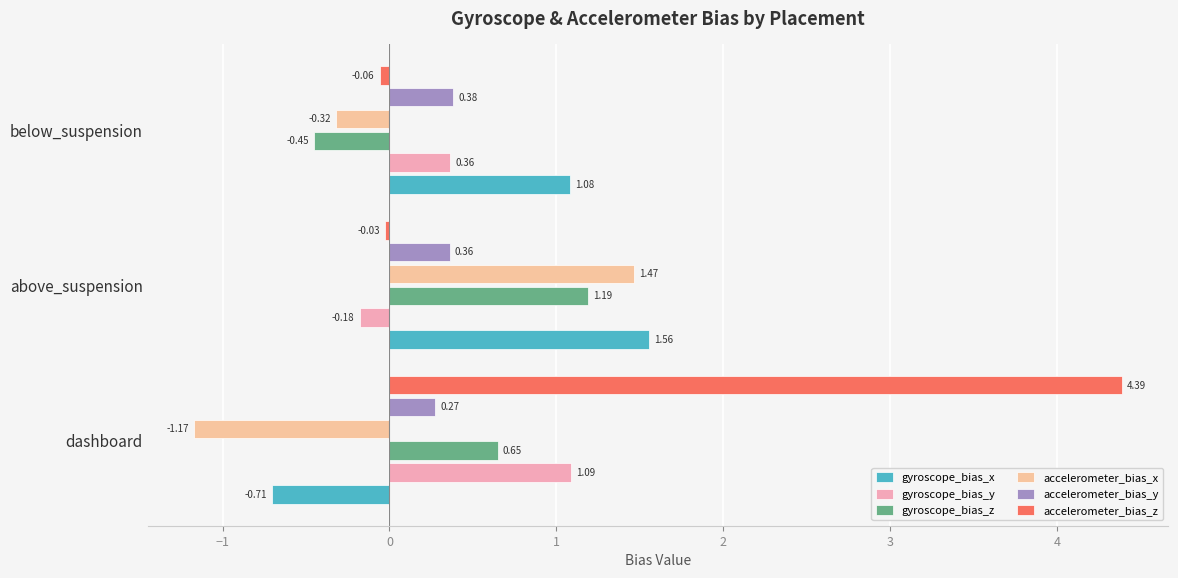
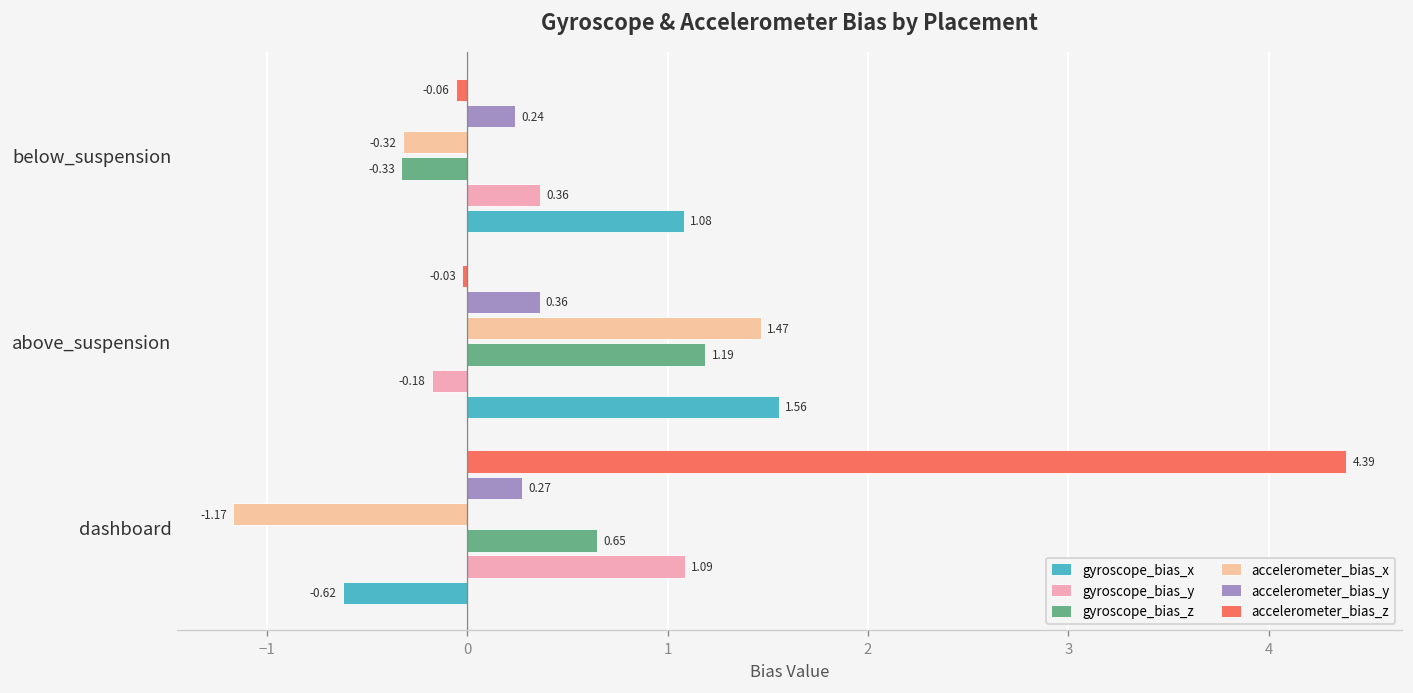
  {
    "gyroscope_bias_x": {
      "below_suspension": 1.08,
      "above_suspension": 1.56,
-     "dashboard": -0.71
+     "dashboard": -0.62
    },
    "gyroscope_bias_z": {
-     "below_suspension": -0.45,
+     "below_suspension": -0.33,
      "above_suspension": 1.19,
      "dashboard": 0.65
    },
    "accelerometer_bias_y": {
-     "below_suspension": 0.38,
+     "below_suspension": 0.24,
      "above_suspension": 0.36,
      "dashboard": 0.27
    },
    "accelerometer_bias_z": {
      "below_suspension": -0.06,
      "above_suspension": -0.03,
      "dashboard": 4.39
    }
  }
